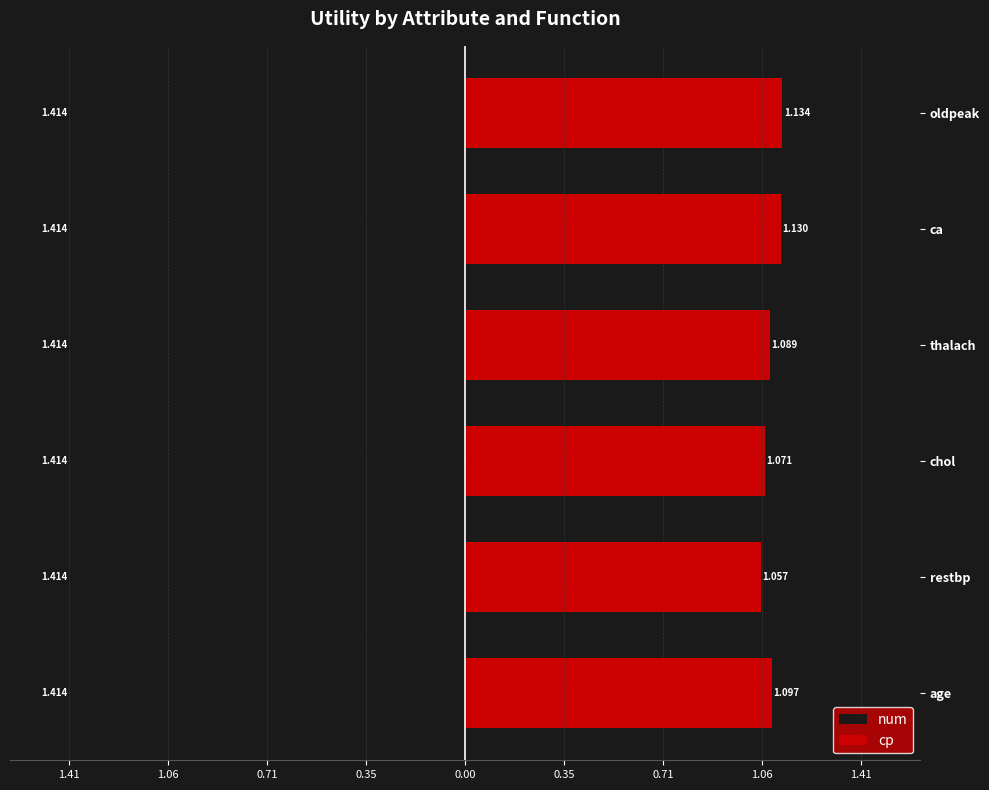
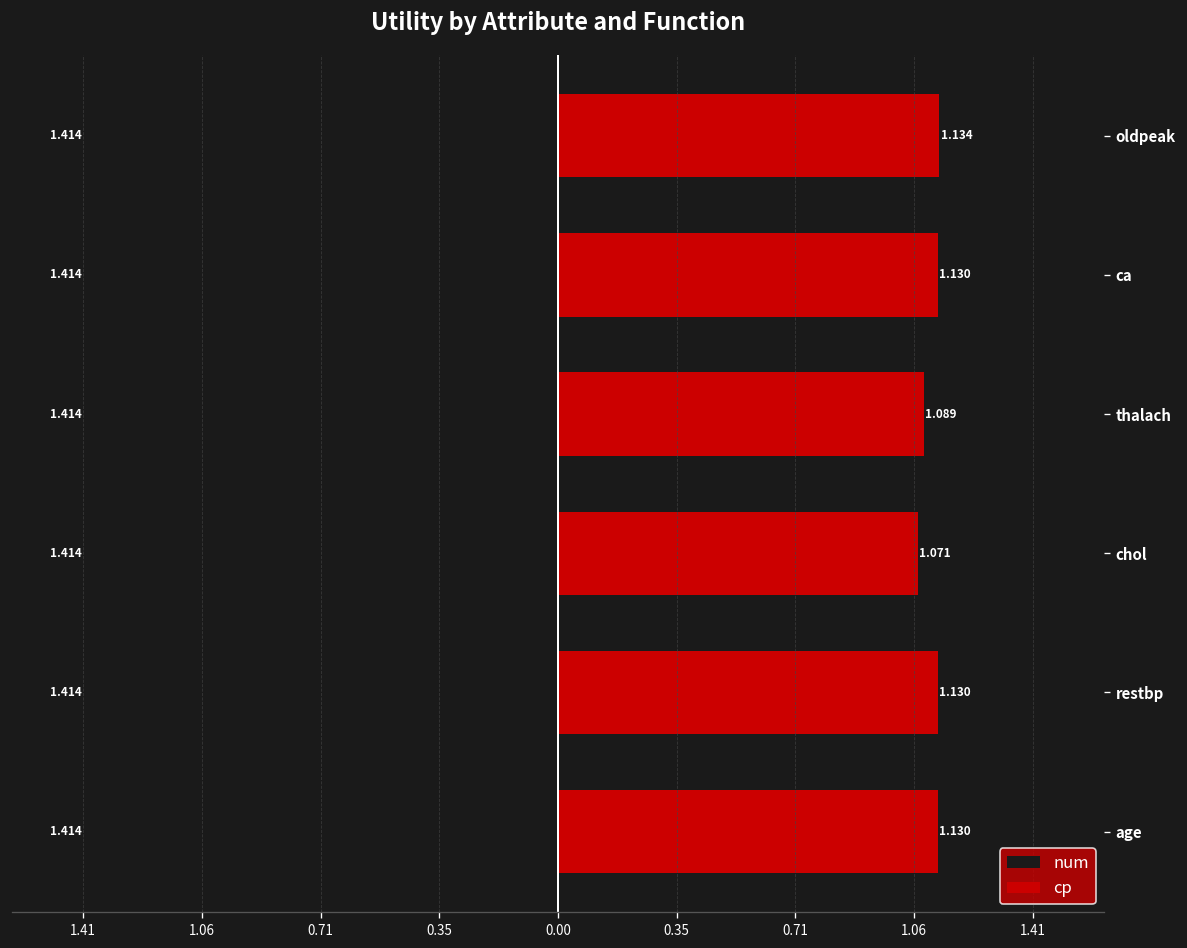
  {
    "cp": {
      "oldpeak": 1.134,
      "ca": 1.130,
      "thalach": 1.089,
      "chol": 1.071,
-     "restbp": 1.057,
-     "age": 1.097
+     "restbp": 1.130,
+     "age": 1.130
    }
  }
